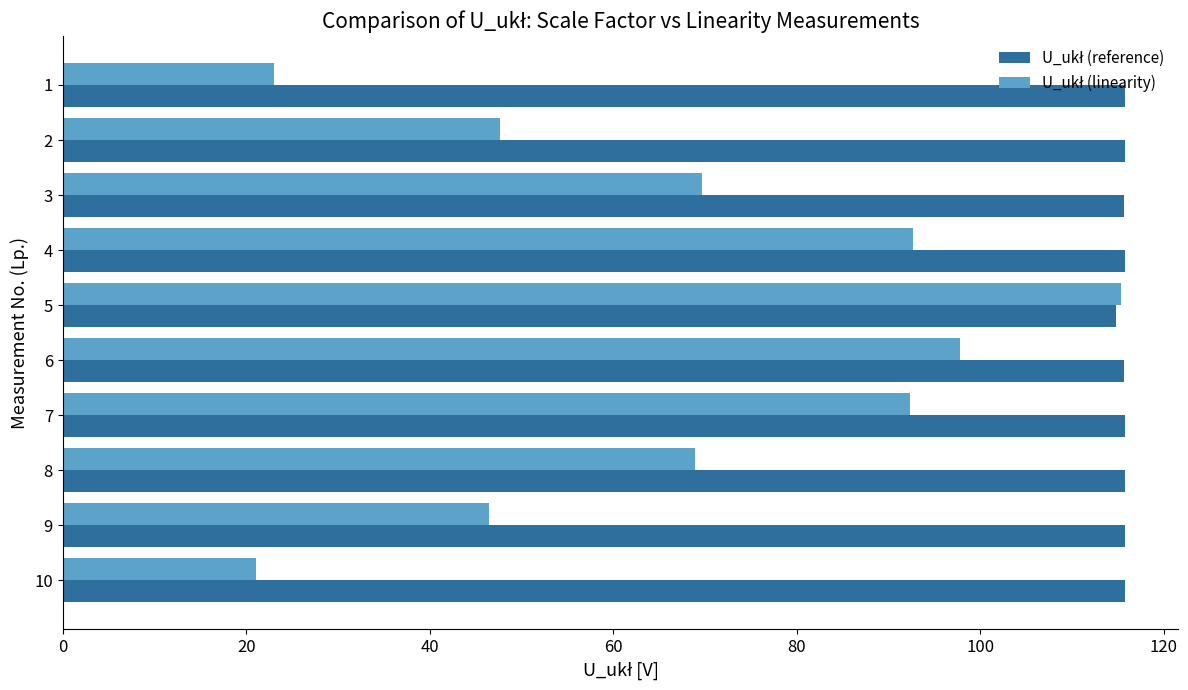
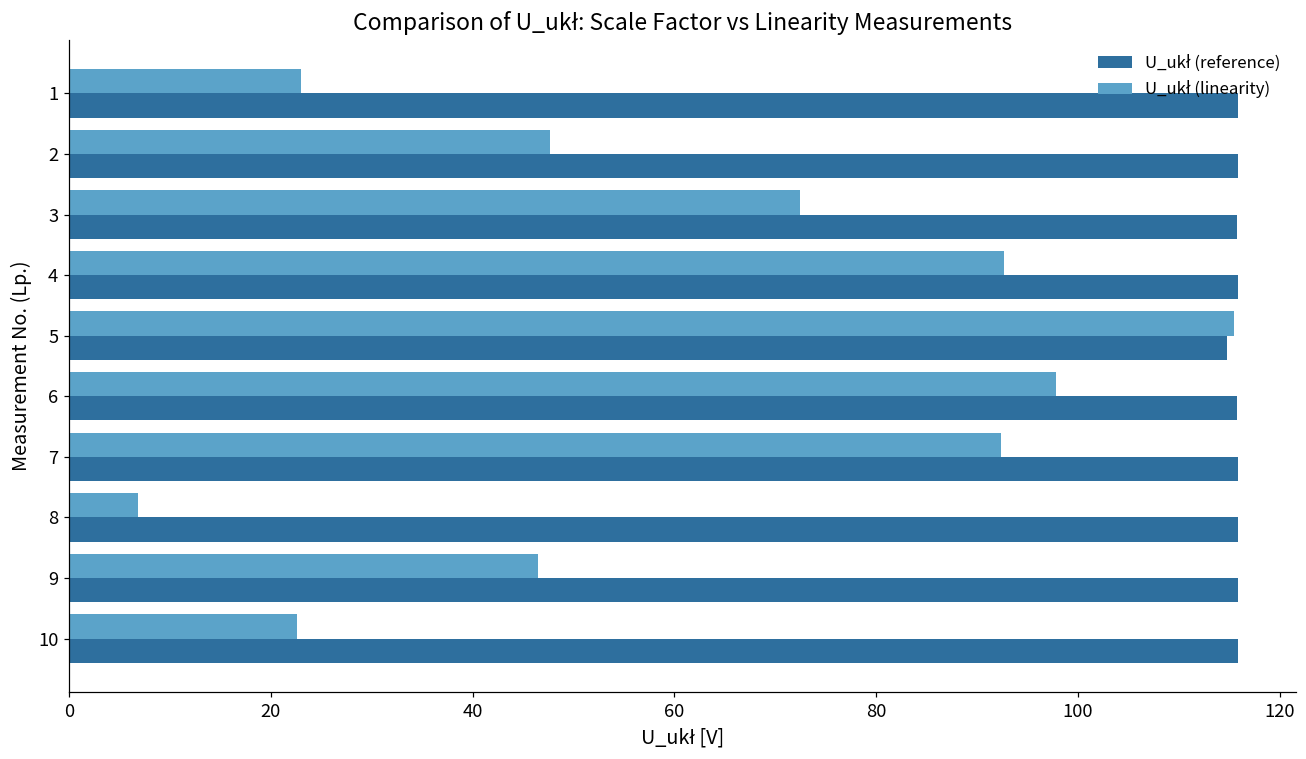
  {
    "U_ukł (reference)": {
      "1": 116,
      "2": 116,
      "3": 116,
      "4": 116,
      "5": 115,
      "6": 116,
      "7": 116,
      "8": 116,
      "9": 116,
      "10": 116
    },
    "U_ukł (linearity)": {
      "1": 23,
      "2": 48,
-     "3": 70,
+     "3": 72,
      "4": 93,
      "5": 115,
      "6": 98,
      "7": 92,
-     "8": 69,
+     "8": 7,
      "9": 47,
-     "10": 21
+     "10": 23
    }
  }
